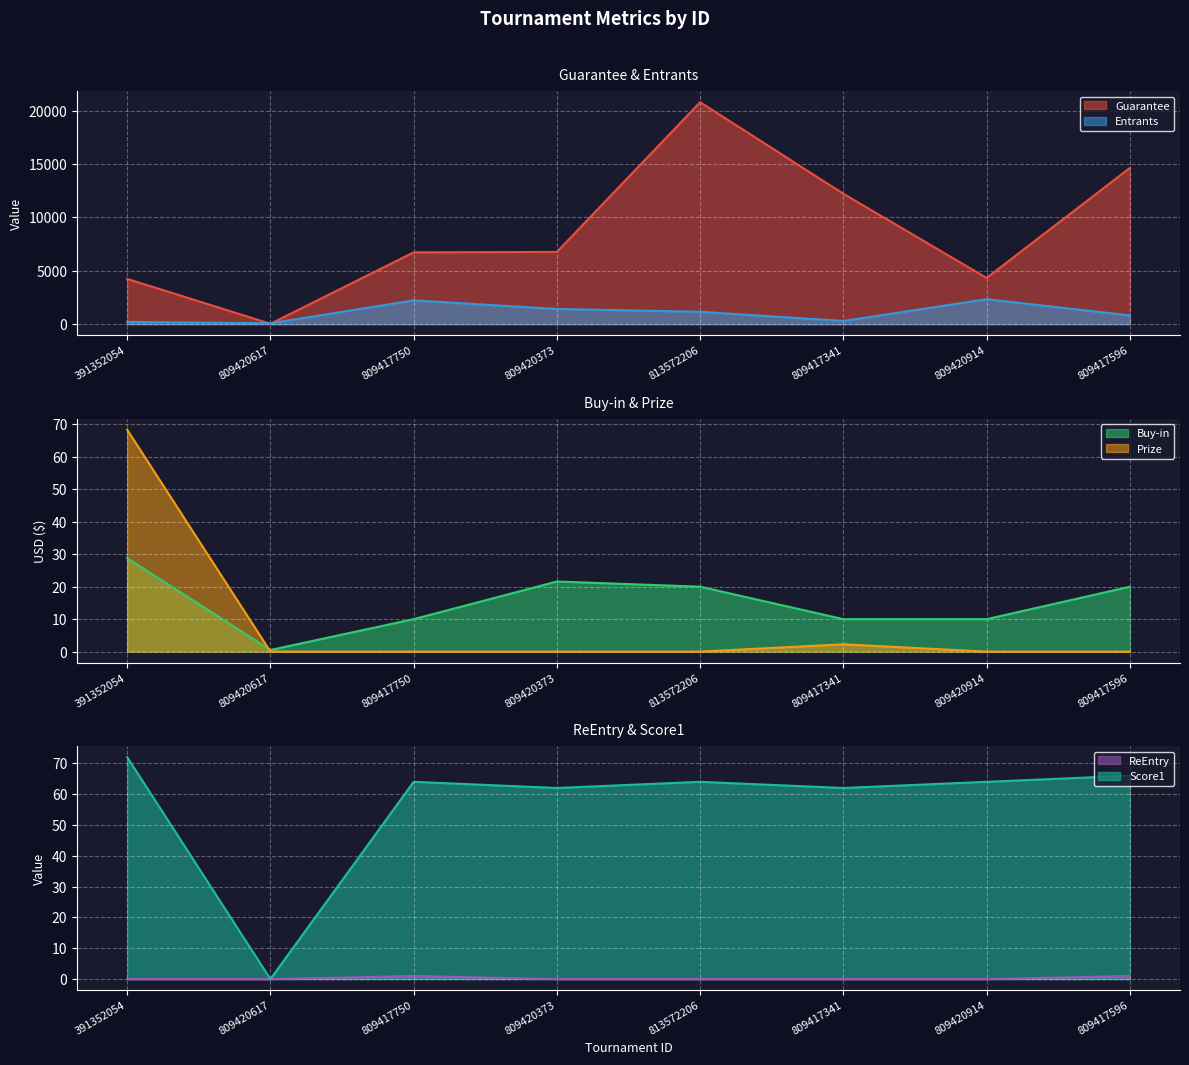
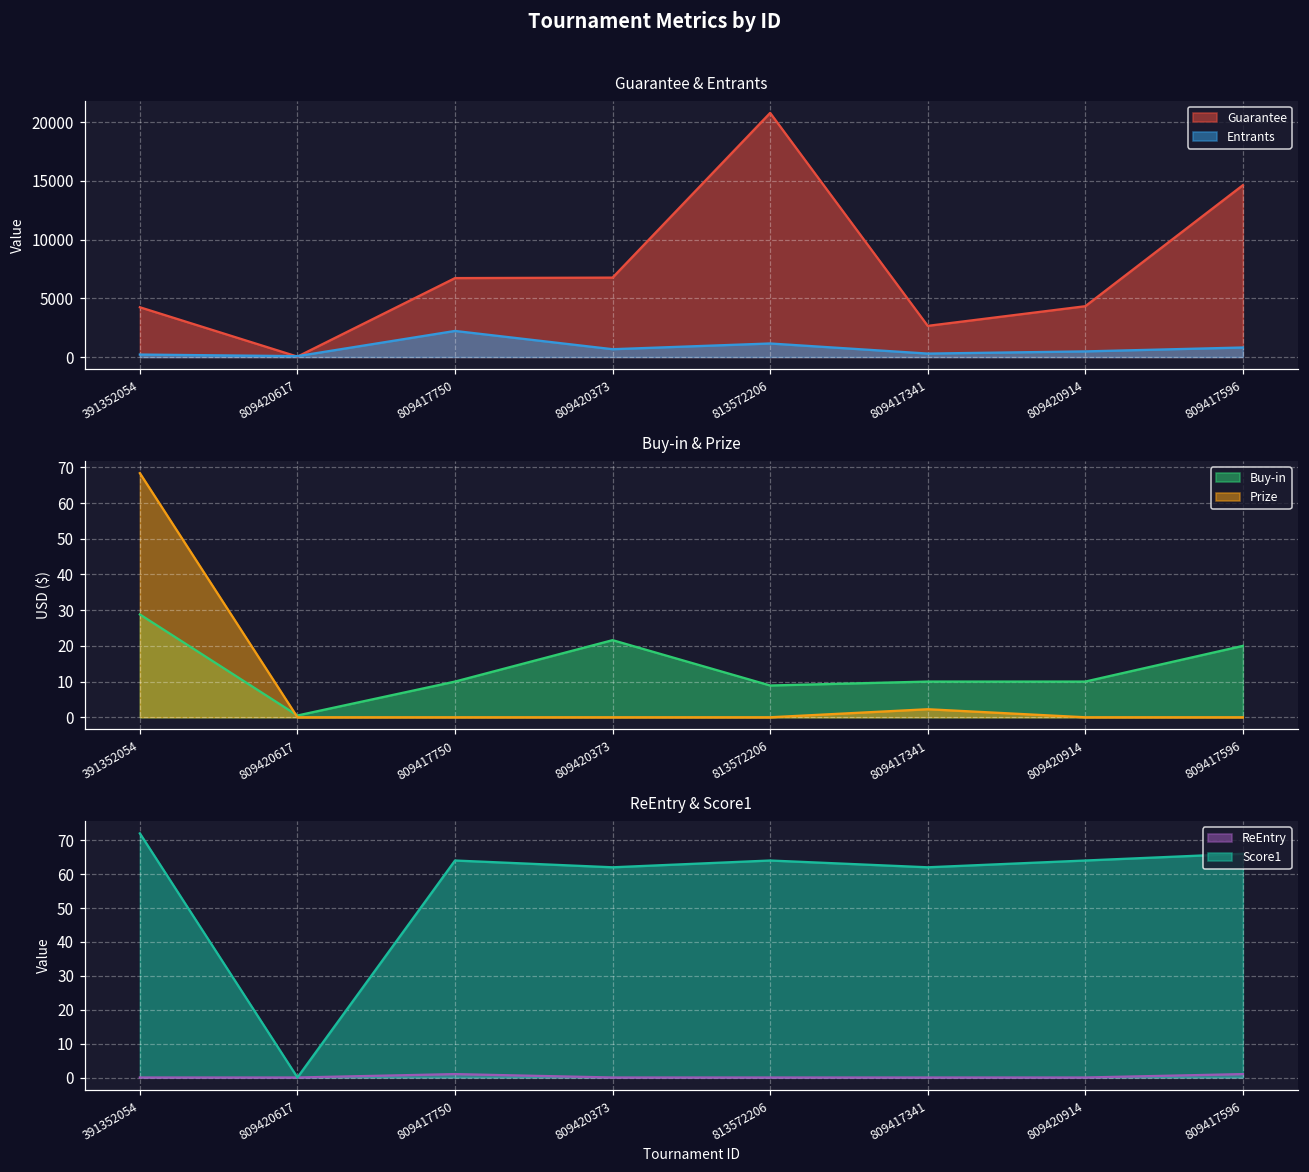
  {
    "Guarantee & Entrants": {
      "Guarantee": {
        "391352054": 4200,
        "809417750": 6700,
        "809420373": 6800,
        "813572206": 20800,
-       "809417341": 12200,
+       "809417341": 2700,
        "809420914": 4300,
        "809417596": 14600
      },
      "Entrants": {
        "391352054": 200,
        "809417750": 2200,
-       "809420373": 1400,
+       "809420373": 700,
        "813572206": 1200,
        "809417341": 300,
-       "809420914": 2300,
+       "809420914": 500,
        "809417596": 800
      }
    },
    "Buy-in & Prize": {
      "Buy-in": {
        "391352054": 29,
        "809417750": 10,
        "809420373": 22,
-       "813572206": 20,
+       "813572206": 9,
        "809417341": 10,
        "809420914": 10,
        "809417596": 20
      },
      "Prize": {
        "391352054": 68,
        "809417750": 0,
        "809420373": 0,
        "813572206": 0,
        "809417341": 2,
        "809420914": 0,
        "809417596": 0
      }
    },
    "ReEntry & Score1": {
      "ReEntry": {
        "391352054": 0,
        "809417750": 1,
        "809420373": 0,
        "813572206": 0,
        "809417341": 0,
        "809420914": 0,
        "809417596": 1
      },
      "Score1": {
        "391352054": 72,
        "809417750": 64,
        "809420373": 62,
        "813572206": 64,
        "809417341": 62,
        "809420914": 64
      }
    }
  }
